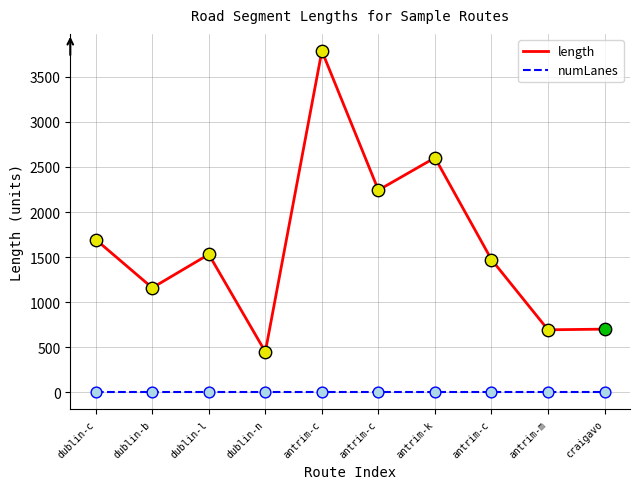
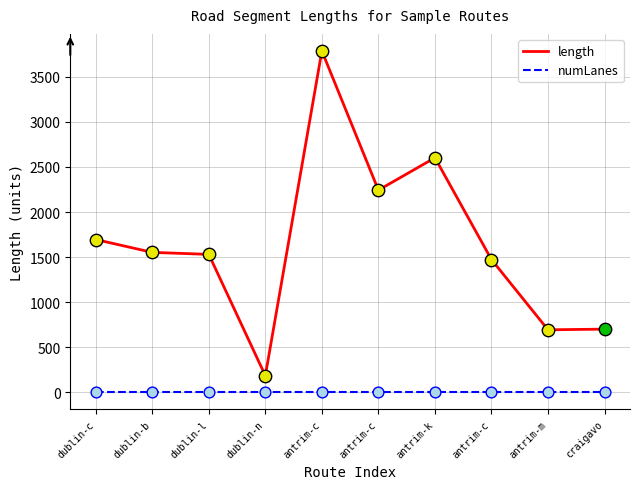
  {
    "length": {
-     "dublin-b": 1200,
-     "dublin-n": 500
+     "dublin-b": 1600,
+     "dublin-n": 200
    }
  }
